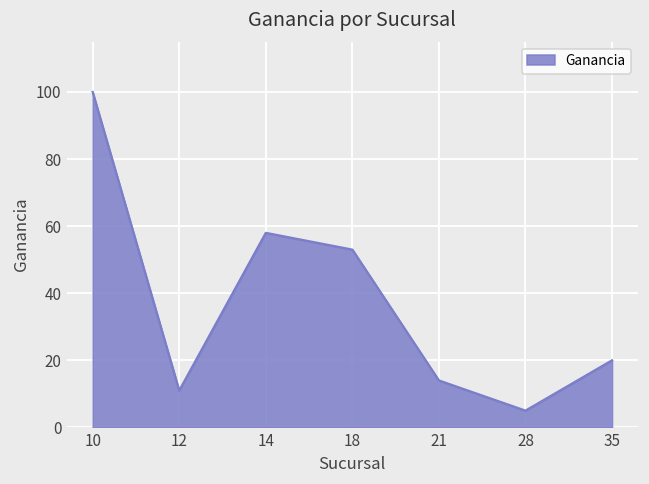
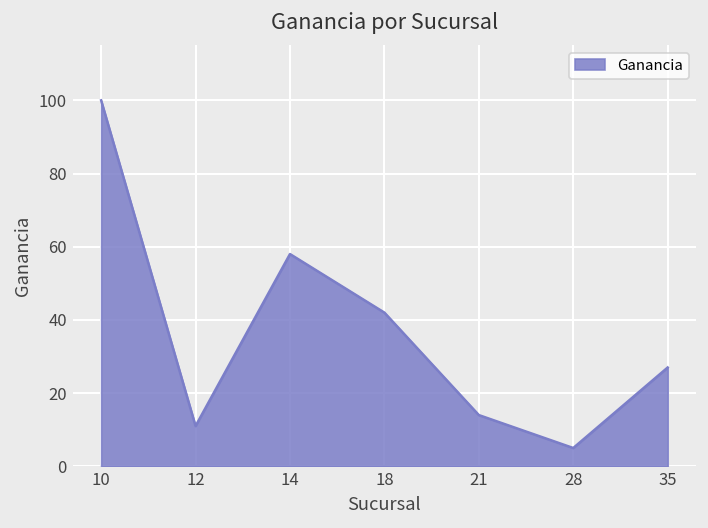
  {
    "10": 100,
    "12": 11,
    "14": 58,
-   "18": 53,
+   "18": 42,
    "21": 14,
    "28": 5,
-   "35": 20
+   "35": 27
  }
